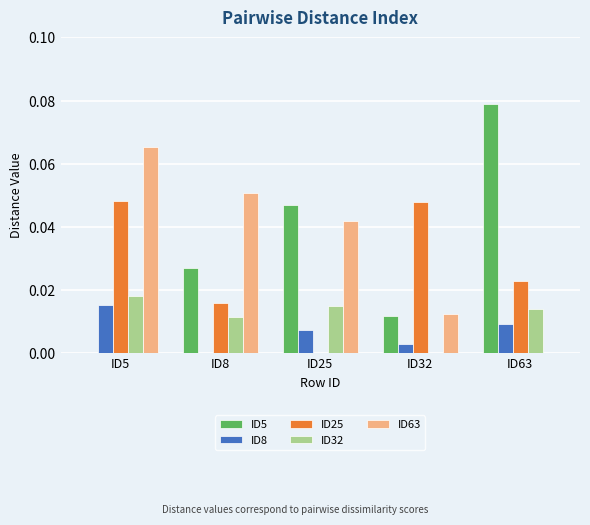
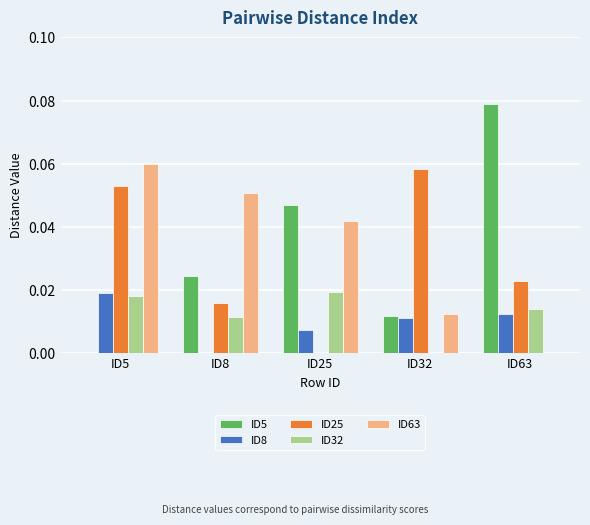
  {
    "ID5": {
      "ID5": 0.000,
-     "ID8": 0.027,
+     "ID8": 0.024,
      "ID25": 0.047,
      "ID32": 0.012,
      "ID63": 0.079
    },
    "ID8": {
-     "ID5": 0.015,
+     "ID5": 0.019,
      "ID8": 0.000,
      "ID25": 0.007,
-     "ID32": 0.003,
-     "ID63": 0.009
+     "ID32": 0.011,
+     "ID63": 0.012
    },
    "ID25": {
-     "ID5": 0.048,
+     "ID5": 0.053,
      "ID8": 0.016,
      "ID25": 0.000,
-     "ID32": 0.048,
+     "ID32": 0.058,
      "ID63": 0.023
    },
    "ID32": {
      "ID5": 0.018,
      "ID8": 0.011,
-     "ID25": 0.015,
+     "ID25": 0.019,
      "ID32": 0.000,
      "ID63": 0.014
    },
    "ID63": {
-     "ID5": 0.065,
+     "ID5": 0.060,
      "ID8": 0.051,
      "ID25": 0.042,
      "ID32": 0.012,
      "ID63": 0.000
    }
  }
